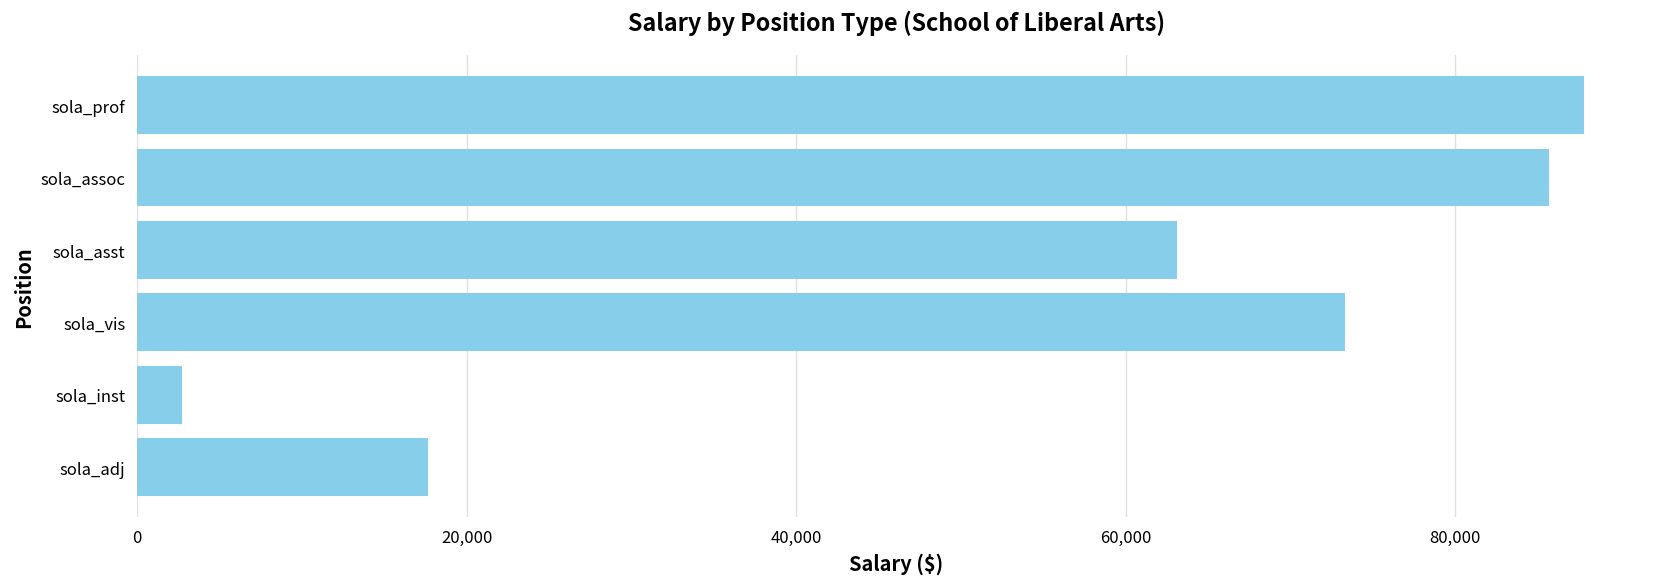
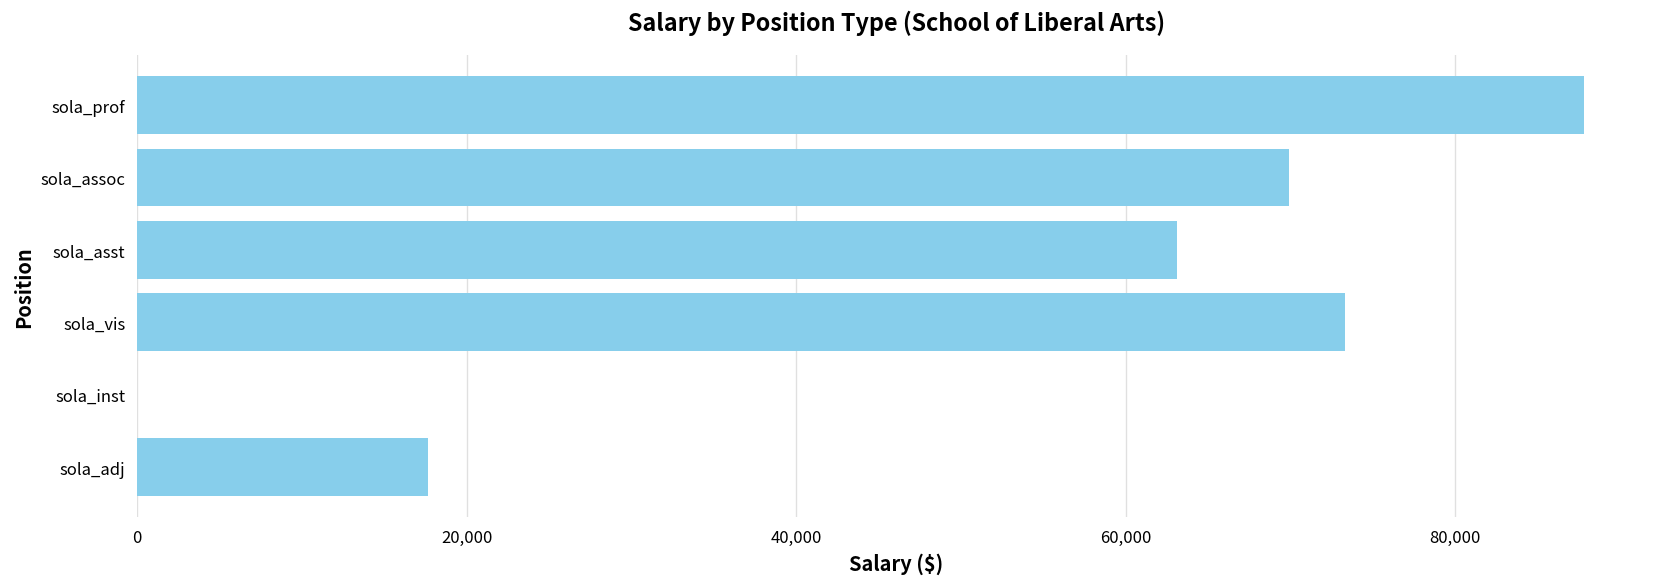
  {
    "sola_prof": "87,800",
-   "sola_assoc": "85,700",
+   "sola_assoc": "69,900",
    "sola_asst": "63,100",
    "sola_vis": "73,300",
-   "sola_inst": "2,700",
+   "sola_inst": "0",
    "sola_adj": "17,700"
  }
